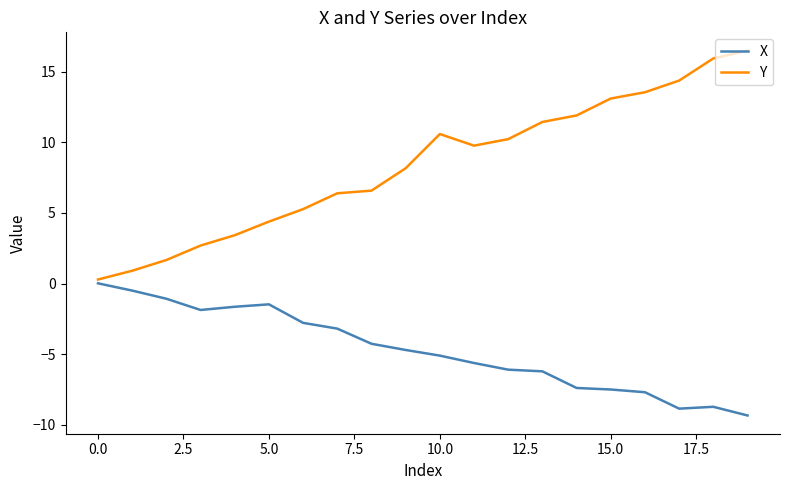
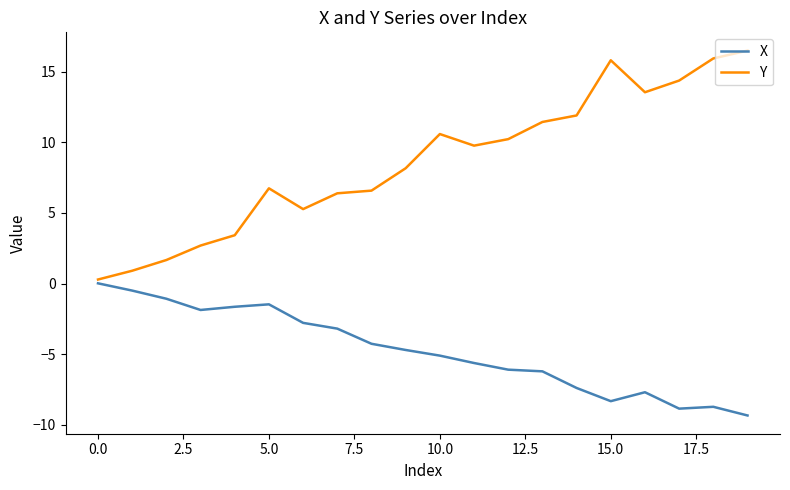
  {
    "X": {
      "0.0": 0.0,
      "5.0": -1.5,
      "10.0": -5.1,
-     "15.0": -7.5
+     "15.0": -8.3
    },
    "Y": {
      "0.0": 0.3,
-     "5.0": 4.4,
+     "5.0": 6.7,
      "10.0": 10.6,
-     "15.0": 13.1
+     "15.0": 15.8
    }
  }
